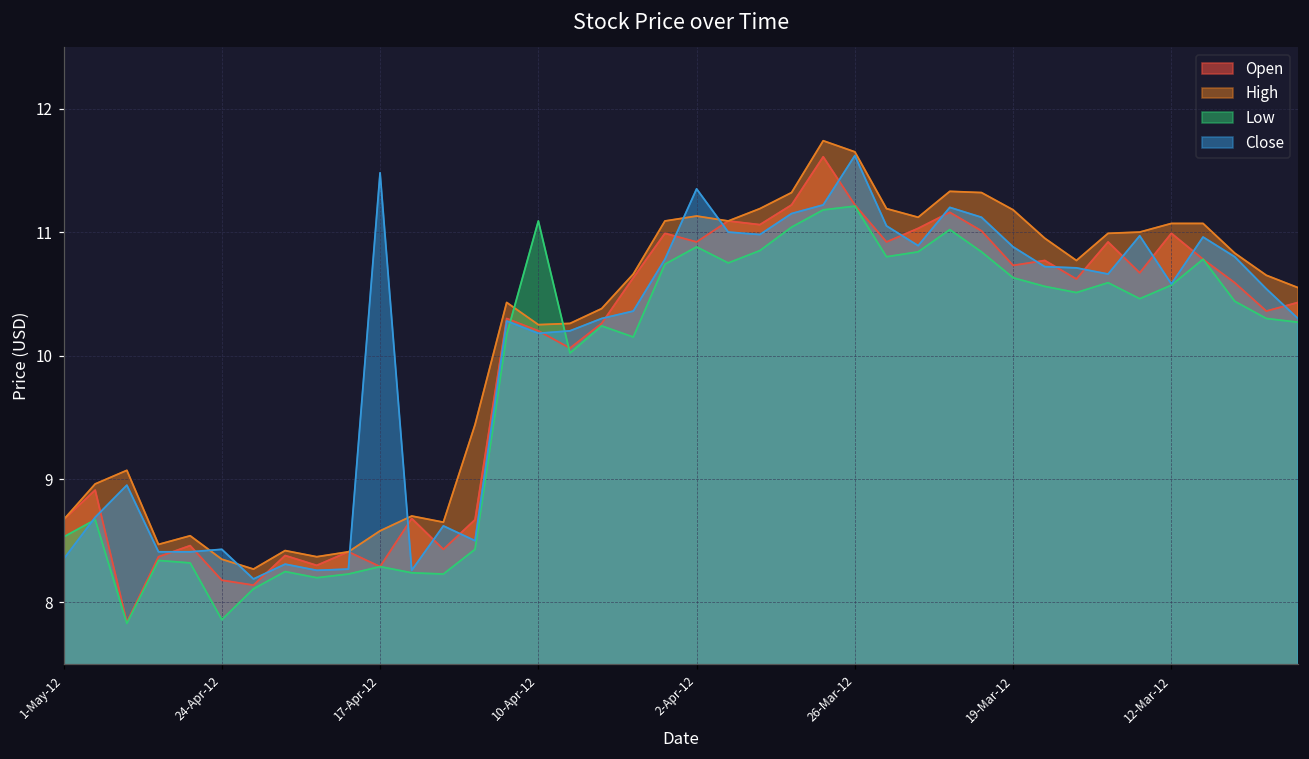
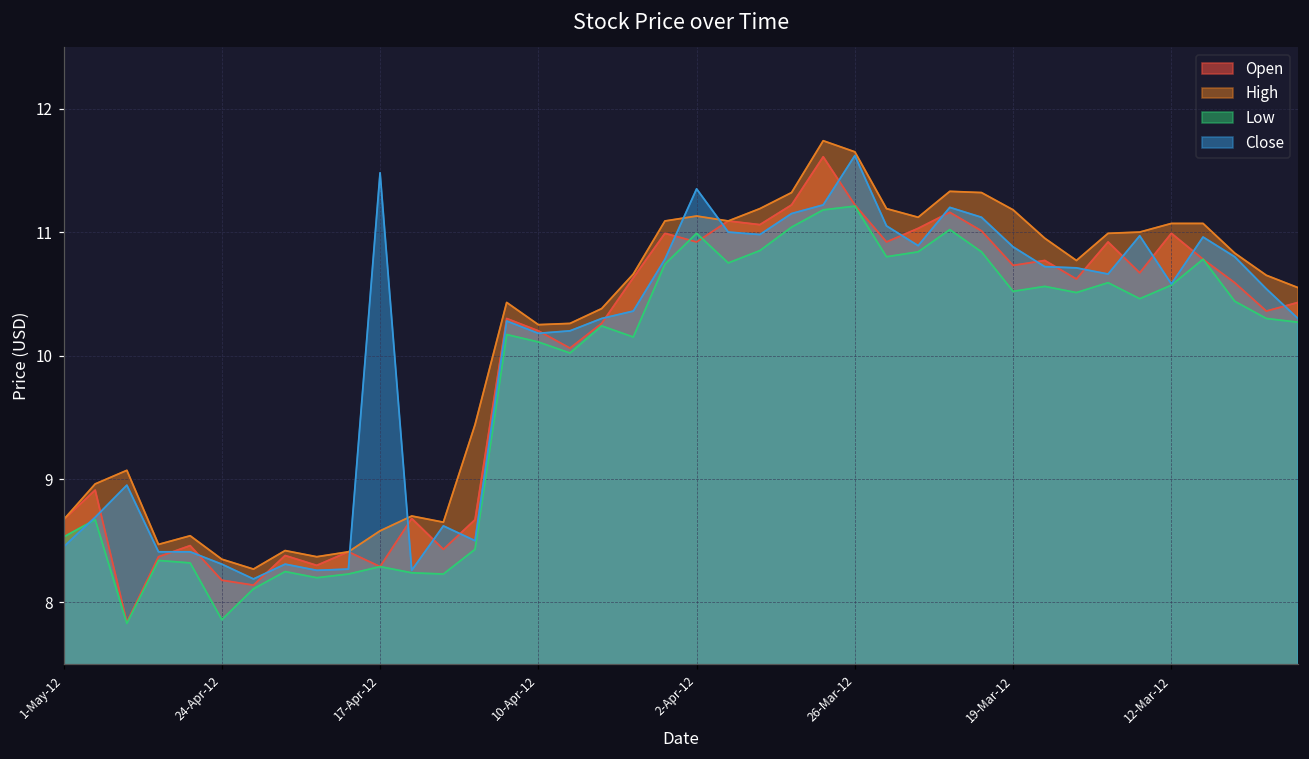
  {
    "Low": {
      "1-May-12": 8.53,
      "24-Apr-12": 7.86,
-     "10-Apr-12": 11.09,
-     "2-Apr-12": 10.88,
-     "19-Mar-12": 10.63
+     "10-Apr-12": 10.11,
+     "2-Apr-12": 10.99,
+     "19-Mar-12": 10.52
    },
    "Close": {
-     "1-May-12": 8.35,
-     "24-Apr-12": 8.43,
+     "1-May-12": 8.45,
+     "24-Apr-12": 8.31,
      "17-Apr-12": 11.48,
      "2-Apr-12": 11.35,
      "26-Mar-12": 11.62,
      "19-Mar-12": 10.88
    }
  }
